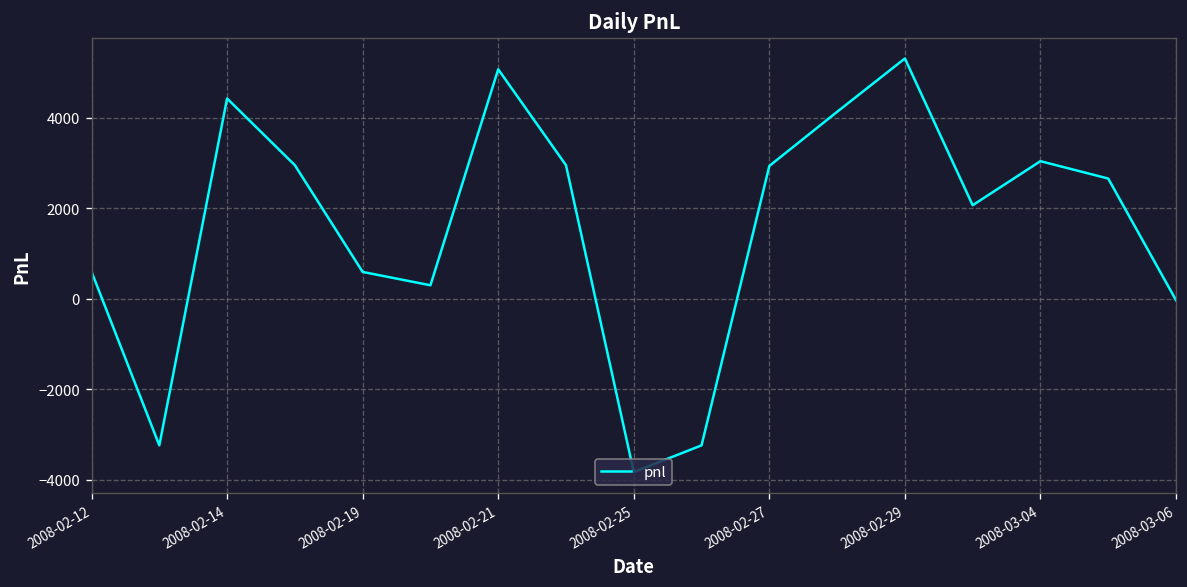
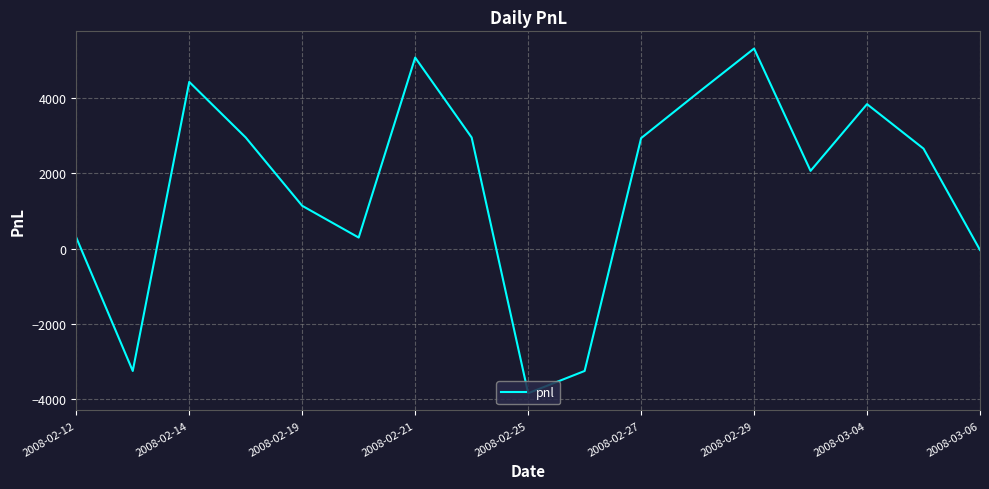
  {
-   "2008-02-12": 600,
+   "2008-02-12": 300,
    "2008-02-14": 4400,
-   "2008-02-19": 600,
+   "2008-02-19": 1100,
    "2008-02-21": 5100,
    "2008-02-27": 2900,
    "2008-02-29": 5300,
-   "2008-03-04": 3000,
+   "2008-03-04": 3800,
    "2008-03-06": 0
  }
